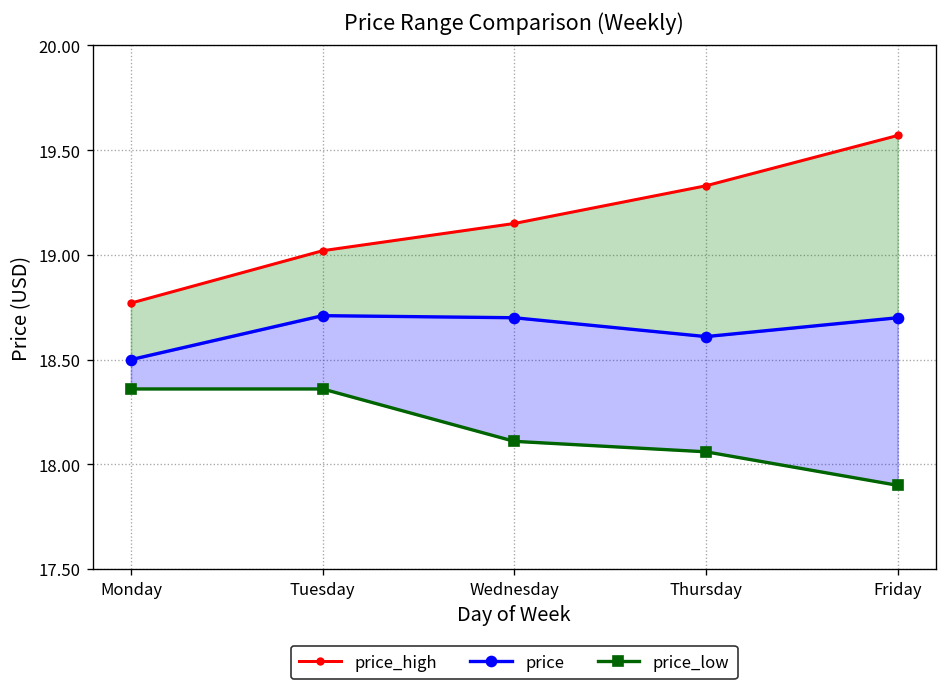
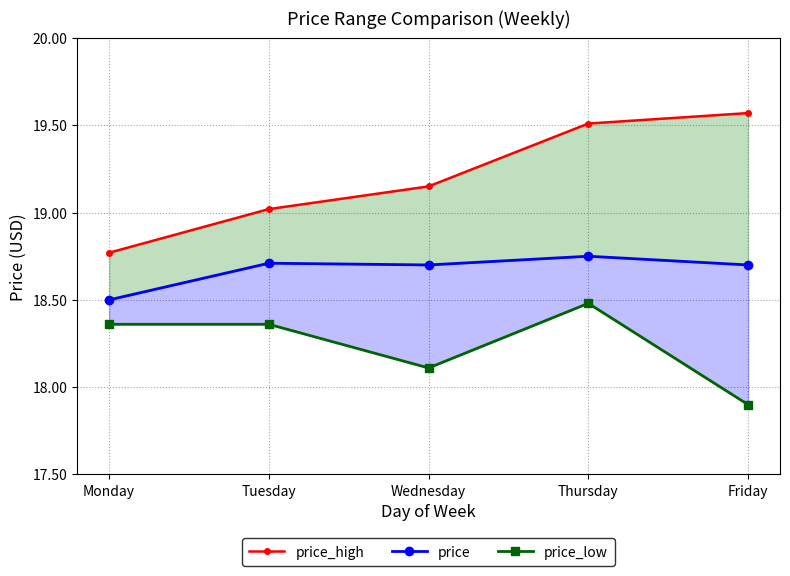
  {
    "price_high": {
      "Monday": 18.77,
      "Tuesday": 19.02,
      "Wednesday": 19.15,
-     "Thursday": 19.33,
+     "Thursday": 19.51,
      "Friday": 19.57
    },
    "price": {
      "Monday": 18.50,
      "Tuesday": 18.71,
      "Wednesday": 18.70,
-     "Thursday": 18.61,
+     "Thursday": 18.75,
      "Friday": 18.70
    },
    "price_low": {
      "Monday": 18.36,
      "Tuesday": 18.36,
      "Wednesday": 18.11,
-     "Thursday": 18.06,
+     "Thursday": 18.48,
      "Friday": 17.90
    }
  }
